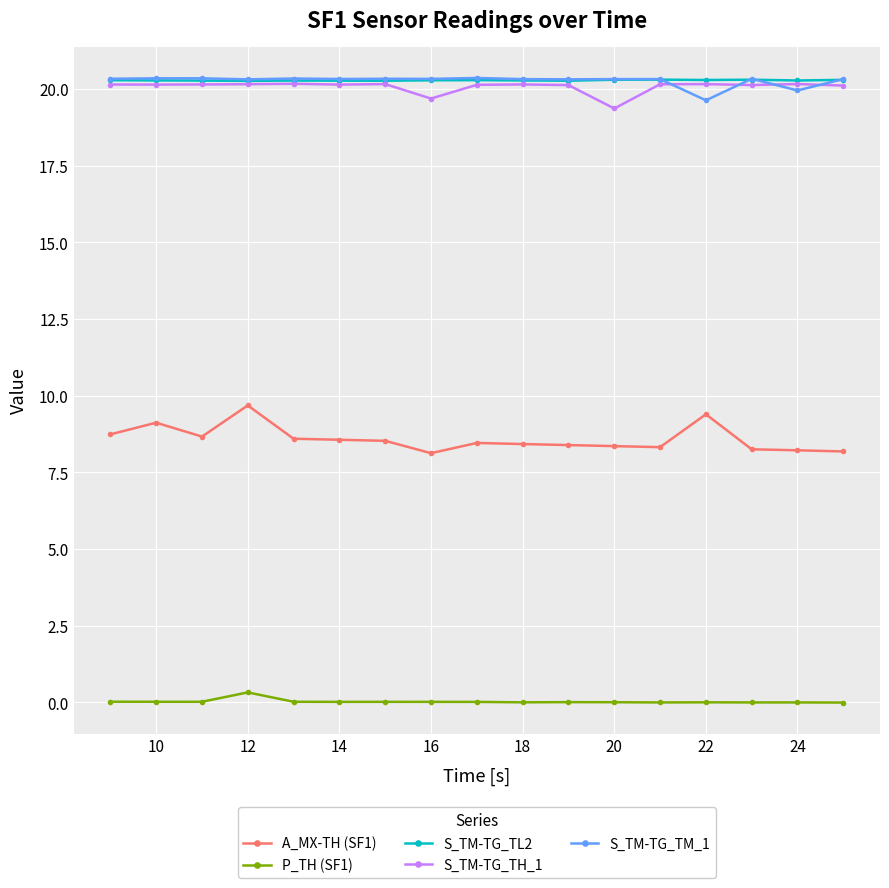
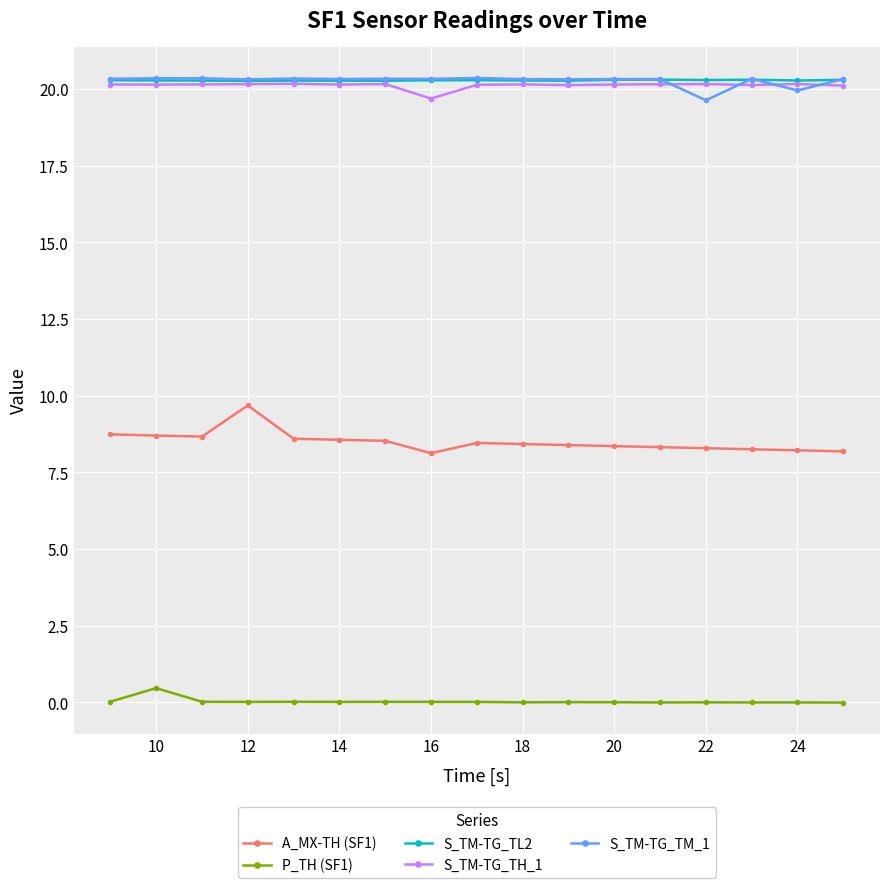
  {
    "A_MX-TH (SF1)": {
-     "10": 9.1,
+     "10": 8.7,
      "12": 9.7,
      "14": 8.6,
      "16": 8.1,
      "18": 8.4,
      "20": 8.4,
-     "22": 9.4,
+     "22": 8.3,
      "24": 8.2
    },
    "P_TH (SF1)": {
-     "10": 0.0,
-     "12": 0.3,
+     "10": 0.5,
+     "12": 0.0,
      "14": 0.0,
      "16": 0.0,
      "18": 0.0,
      "20": 0.0,
      "22": 0.0,
      "24": 0.0
    },
    "S_TM-TG_TL2": {
      "22": 20.3,
      "24": 20.3
    },
    "S_TM-TG_TH_1": {
      "10": 20.1,
      "12": 20.2,
      "14": 20.1,
      "16": 19.7,
      "18": 20.2,
-     "20": 19.4,
+     "20": 20.1,
      "22": 20.2,
      "24": 20.2
    },
    "S_TM-TG_TM_1": {
      "22": 19.6,
      "24": 20.0
    }
  }
